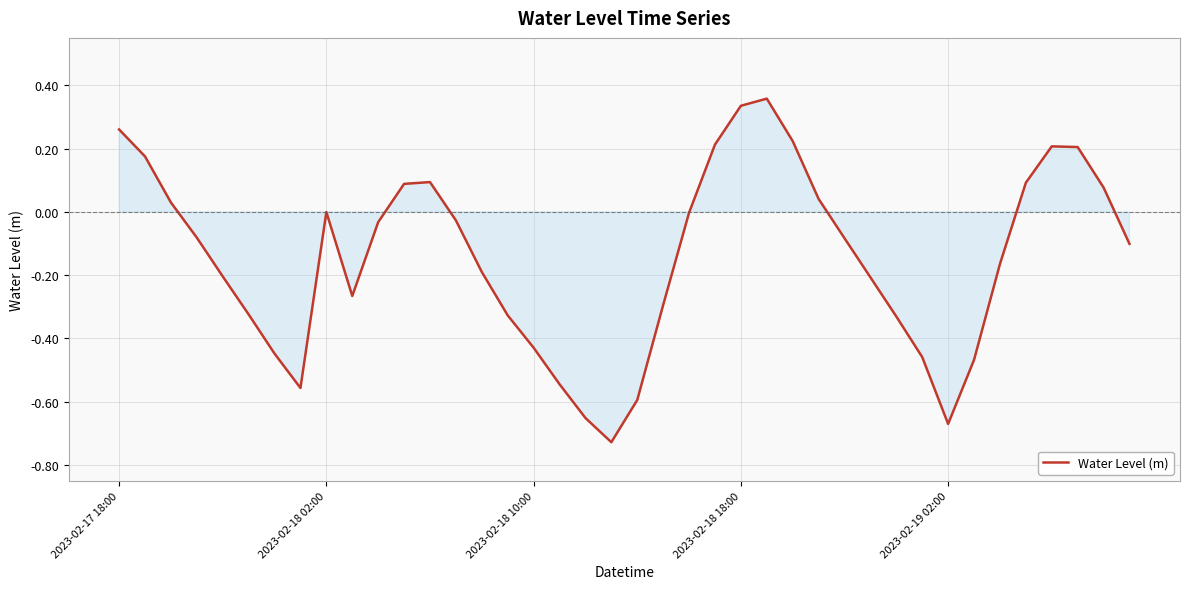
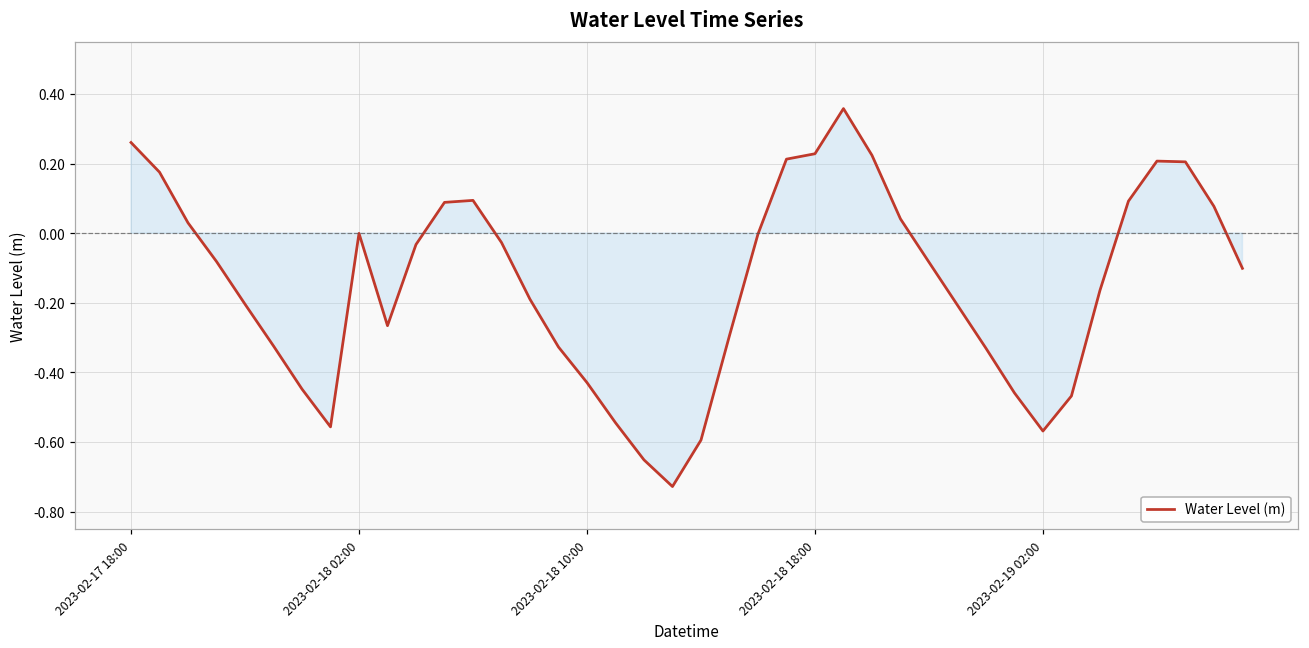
  {
    "2023-02-17 18:00": 0.26,
    "2023-02-18 02:00": 0.00,
    "2023-02-18 10:00": -0.43,
-   "2023-02-18 18:00": 0.34,
-   "2023-02-19 02:00": -0.67
+   "2023-02-18 18:00": 0.23,
+   "2023-02-19 02:00": -0.57
  }
